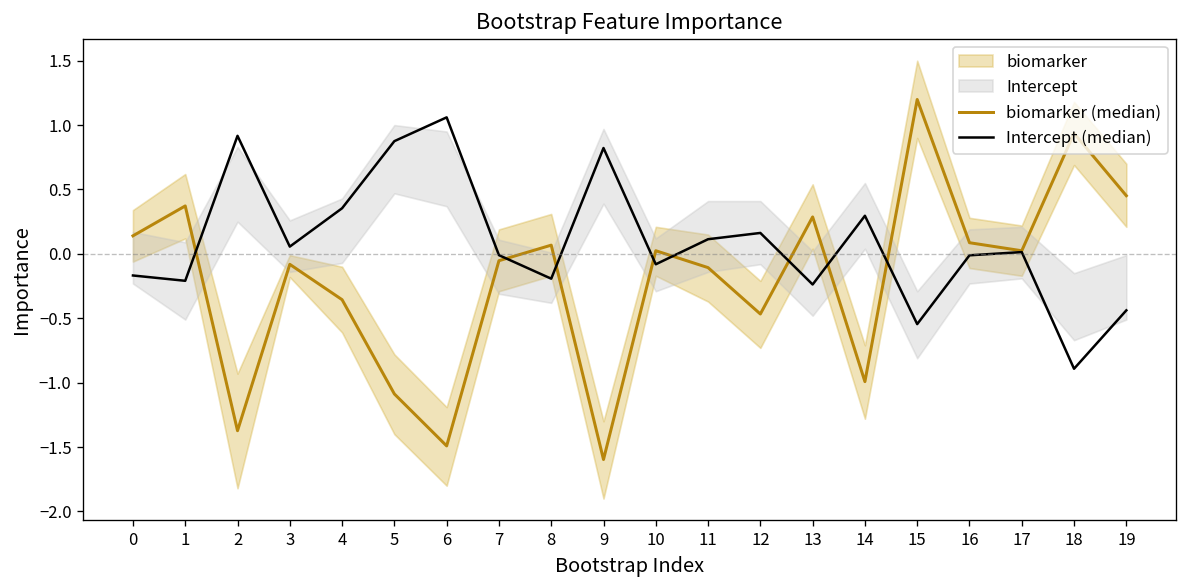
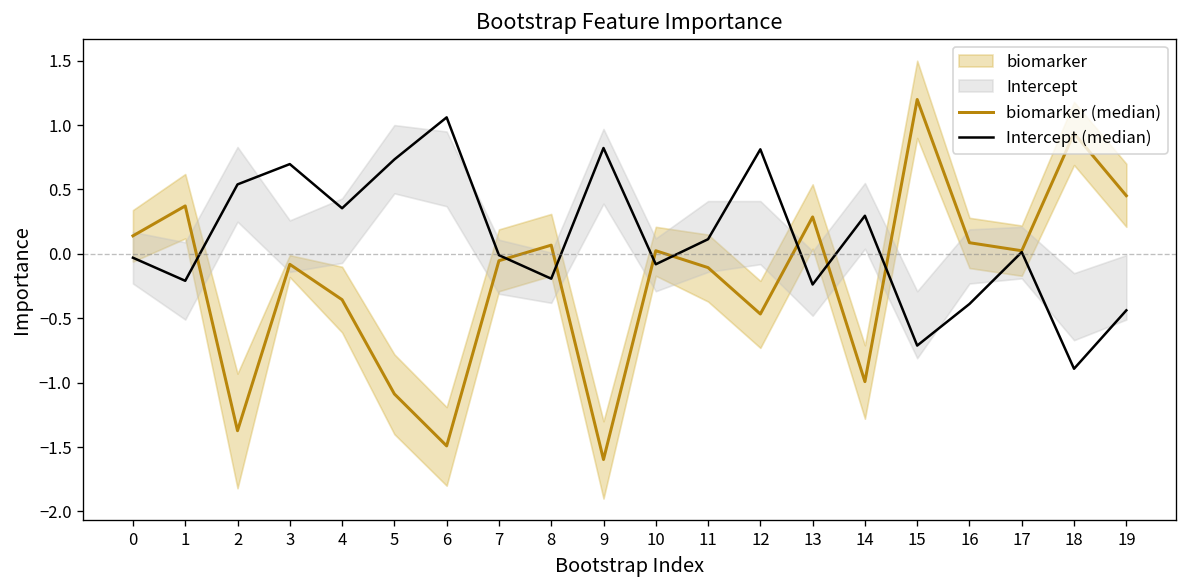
  {
    "biomarker (median)": {
      "0": 0.14,
      "1": 0.37,
      "2": -1.37,
      "3": -0.08,
      "4": -0.36,
      "5": -1.09,
      "6": -1.49,
      "7": -0.05,
      "8": 0.07,
      "9": -1.60,
      "10": 0.02,
      "11": -0.11,
      "12": -0.47,
      "13": 0.29,
      "14": -0.99,
      "15": 1.20,
      "16": 0.09,
      "19": 0.45
    },
    "Intercept (median)": {
-     "0": -0.17,
+     "0": -0.03,
      "1": -0.21,
-     "2": 0.92,
-     "3": 0.06,
+     "2": 0.54,
+     "3": 0.70,
      "4": 0.35,
-     "5": 0.88,
+     "5": 0.73,
      "6": 1.06,
      "7": -0.01,
      "8": -0.19,
      "9": 0.82,
      "10": -0.08,
      "11": 0.11,
-     "12": 0.16,
+     "12": 0.81,
      "13": -0.24,
      "14": 0.30,
-     "15": -0.55,
-     "16": -0.01,
+     "15": -0.71,
+     "16": -0.39,
      "18": -0.89,
      "19": -0.44
    }
  }
